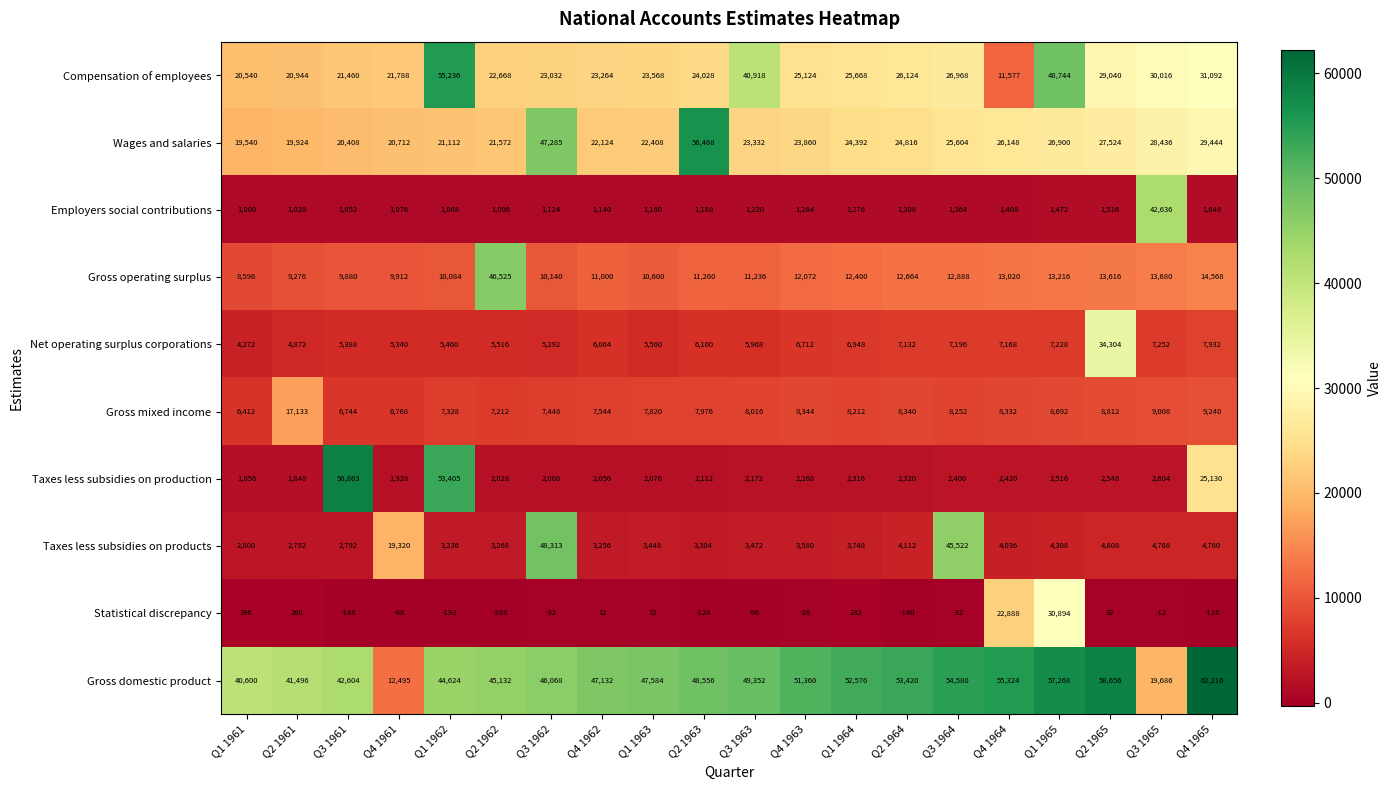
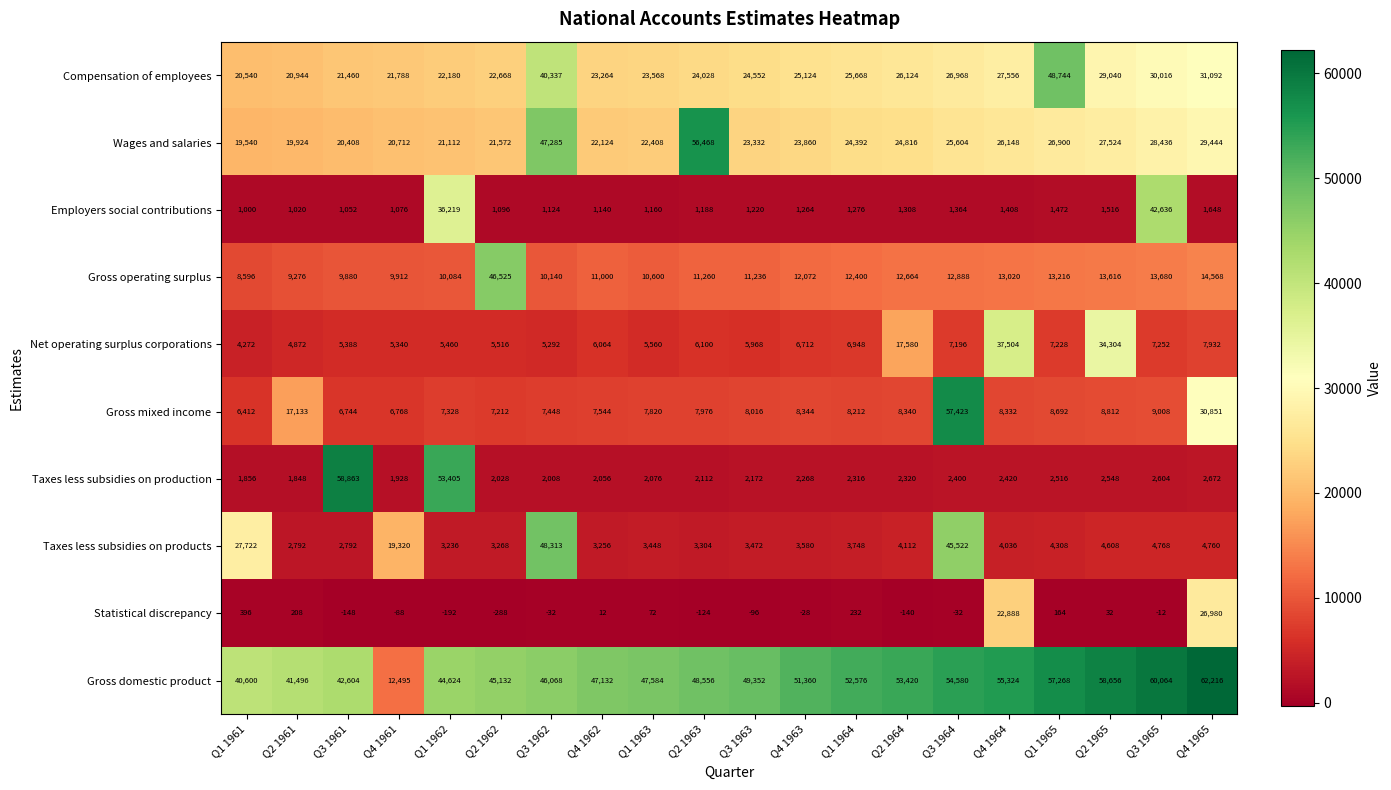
  {
    "Compensation of employees": {
      "Q1 1961": "20,540",
      "Q2 1961": "20,944",
      "Q3 1961": "21,460",
      "Q4 1961": "21,788",
-     "Q1 1962": "55,236",
+     "Q1 1962": "22,180",
      "Q2 1962": "22,668",
-     "Q3 1962": "23,032",
+     "Q3 1962": "40,337",
      "Q4 1962": "23,264",
      "Q1 1963": "23,568",
      "Q2 1963": "24,028",
-     "Q3 1963": "40,918",
+     "Q3 1963": "24,552",
      "Q4 1963": "25,124",
      "Q1 1964": "25,668",
      "Q2 1964": "26,124",
      "Q3 1964": "26,968",
-     "Q4 1964": "11,577",
+     "Q4 1964": "27,556",
      "Q1 1965": "48,744",
      "Q2 1965": "29,040",
      "Q3 1965": "30,016",
      "Q4 1965": "31,092"
    },
    "Wages and salaries": {
      "Q1 1961": "19,540",
      "Q2 1961": "19,924",
      "Q3 1961": "20,408",
      "Q4 1961": "20,712",
      "Q1 1962": "21,112",
      "Q2 1962": "21,572",
      "Q3 1962": "47,285",
      "Q4 1962": "22,124",
      "Q1 1963": "22,408",
      "Q2 1963": "56,468",
      "Q3 1963": "23,332",
      "Q4 1963": "23,860",
      "Q1 1964": "24,392",
      "Q2 1964": "24,816",
      "Q3 1964": "25,604",
      "Q4 1964": "26,148",
      "Q1 1965": "26,900",
      "Q2 1965": "27,524",
      "Q3 1965": "28,436",
      "Q4 1965": "29,444"
    },
    "Employers social contributions": {
      "Q1 1961": "1,000",
      "Q2 1961": "1,020",
      "Q3 1961": "1,052",
      "Q4 1961": "1,076",
-     "Q1 1962": "1,068",
+     "Q1 1962": "36,219",
      "Q2 1962": "1,096",
      "Q3 1962": "1,124",
      "Q4 1962": "1,140",
      "Q1 1963": "1,160",
      "Q2 1963": "1,188",
      "Q3 1963": "1,220",
      "Q4 1963": "1,264",
      "Q1 1964": "1,276",
      "Q2 1964": "1,308",
      "Q3 1964": "1,364",
      "Q4 1964": "1,408",
      "Q1 1965": "1,472",
      "Q2 1965": "1,516",
      "Q3 1965": "42,636",
      "Q4 1965": "1,648"
    },
    "Gross operating surplus": {
      "Q1 1961": "8,596",
      "Q2 1961": "9,276",
      "Q3 1961": "9,880",
      "Q4 1961": "9,912",
      "Q1 1962": "10,084",
      "Q2 1962": "46,525",
      "Q3 1962": "10,140",
      "Q4 1962": "11,000",
      "Q1 1963": "10,600",
      "Q2 1963": "11,260",
      "Q3 1963": "11,236",
      "Q4 1963": "12,072",
      "Q1 1964": "12,400",
      "Q2 1964": "12,664",
      "Q3 1964": "12,888",
      "Q4 1964": "13,020",
      "Q1 1965": "13,216",
      "Q2 1965": "13,616",
      "Q3 1965": "13,680",
      "Q4 1965": "14,568"
    },
    "Net operating surplus corporations": {
      "Q1 1961": "4,272",
      "Q2 1961": "4,872",
      "Q3 1961": "5,388",
      "Q4 1961": "5,340",
      "Q1 1962": "5,460",
      "Q2 1962": "5,516",
      "Q3 1962": "5,292",
      "Q4 1962": "6,064",
      "Q1 1963": "5,560",
      "Q2 1963": "6,100",
      "Q3 1963": "5,968",
      "Q4 1963": "6,712",
      "Q1 1964": "6,948",
-     "Q2 1964": "7,132",
+     "Q2 1964": "17,580",
      "Q3 1964": "7,196",
-     "Q4 1964": "7,168",
+     "Q4 1964": "37,504",
      "Q1 1965": "7,228",
      "Q2 1965": "34,304",
      "Q3 1965": "7,252",
      "Q4 1965": "7,932"
    },
    "Gross mixed income": {
      "Q1 1961": "6,412",
      "Q2 1961": "17,133",
      "Q3 1961": "6,744",
      "Q4 1961": "6,768",
      "Q1 1962": "7,328",
      "Q2 1962": "7,212",
      "Q3 1962": "7,448",
      "Q4 1962": "7,544",
      "Q1 1963": "7,820",
      "Q2 1963": "7,976",
      "Q3 1963": "8,016",
      "Q4 1963": "8,344",
      "Q1 1964": "8,212",
      "Q2 1964": "8,340",
-     "Q3 1964": "8,252",
+     "Q3 1964": "57,423",
      "Q4 1964": "8,332",
      "Q1 1965": "8,692",
      "Q2 1965": "8,812",
      "Q3 1965": "9,008",
-     "Q4 1965": "9,240"
+     "Q4 1965": "30,851"
    },
    "Taxes less subsidies on production": {
      "Q1 1961": "1,856",
      "Q2 1961": "1,848",
      "Q3 1961": "58,863",
      "Q4 1961": "1,928",
      "Q1 1962": "53,405",
      "Q2 1962": "2,028",
      "Q3 1962": "2,008",
      "Q4 1962": "2,056",
      "Q1 1963": "2,076",
      "Q2 1963": "2,112",
      "Q3 1963": "2,172",
      "Q4 1963": "2,268",
      "Q1 1964": "2,316",
      "Q2 1964": "2,320",
      "Q3 1964": "2,400",
      "Q4 1964": "2,420",
      "Q1 1965": "2,516",
      "Q2 1965": "2,548",
      "Q3 1965": "2,604",
-     "Q4 1965": "25,130"
+     "Q4 1965": "2,672"
    },
    "Taxes less subsidies on products": {
-     "Q1 1961": "2,800",
+     "Q1 1961": "27,722",
      "Q2 1961": "2,792",
      "Q3 1961": "2,792",
      "Q4 1961": "19,320",
      "Q1 1962": "3,236",
      "Q2 1962": "3,268",
      "Q3 1962": "48,313",
      "Q4 1962": "3,256",
      "Q1 1963": "3,448",
      "Q2 1963": "3,304",
      "Q3 1963": "3,472",
      "Q4 1963": "3,580",
      "Q1 1964": "3,748",
      "Q2 1964": "4,112",
      "Q3 1964": "45,522",
      "Q4 1964": "4,036",
      "Q1 1965": "4,308",
      "Q2 1965": "4,608",
      "Q3 1965": "4,768",
      "Q4 1965": "4,760"
    },
    "Statistical discrepancy": {
      "Q1 1961": "396",
      "Q2 1961": "208",
      "Q3 1961": "-148",
      "Q4 1961": "-88",
      "Q1 1962": "-192",
      "Q2 1962": "-288",
      "Q3 1962": "-32",
      "Q4 1962": "12",
      "Q1 1963": "72",
      "Q2 1963": "-124",
      "Q3 1963": "-96",
      "Q4 1963": "-28",
      "Q1 1964": "232",
      "Q2 1964": "-140",
      "Q3 1964": "-32",
      "Q4 1964": "22,888",
-     "Q1 1965": "30,894",
+     "Q1 1965": "164",
      "Q2 1965": "32",
      "Q3 1965": "-12",
-     "Q4 1965": "-116"
+     "Q4 1965": "26,980"
    },
    "Gross domestic product": {
      "Q1 1961": "40,600",
      "Q2 1961": "41,496",
      "Q3 1961": "42,604",
      "Q4 1961": "12,495",
      "Q1 1962": "44,624",
      "Q2 1962": "45,132",
      "Q3 1962": "46,068",
      "Q4 1962": "47,132",
      "Q1 1963": "47,584",
      "Q2 1963": "48,556",
      "Q3 1963": "49,352",
      "Q4 1963": "51,360",
      "Q1 1964": "52,576",
      "Q2 1964": "53,420",
      "Q3 1964": "54,580",
      "Q4 1964": "55,324",
      "Q1 1965": "57,268",
      "Q2 1965": "58,656",
-     "Q3 1965": "19,686",
+     "Q3 1965": "60,064",
      "Q4 1965": "62,216"
    }
  }
